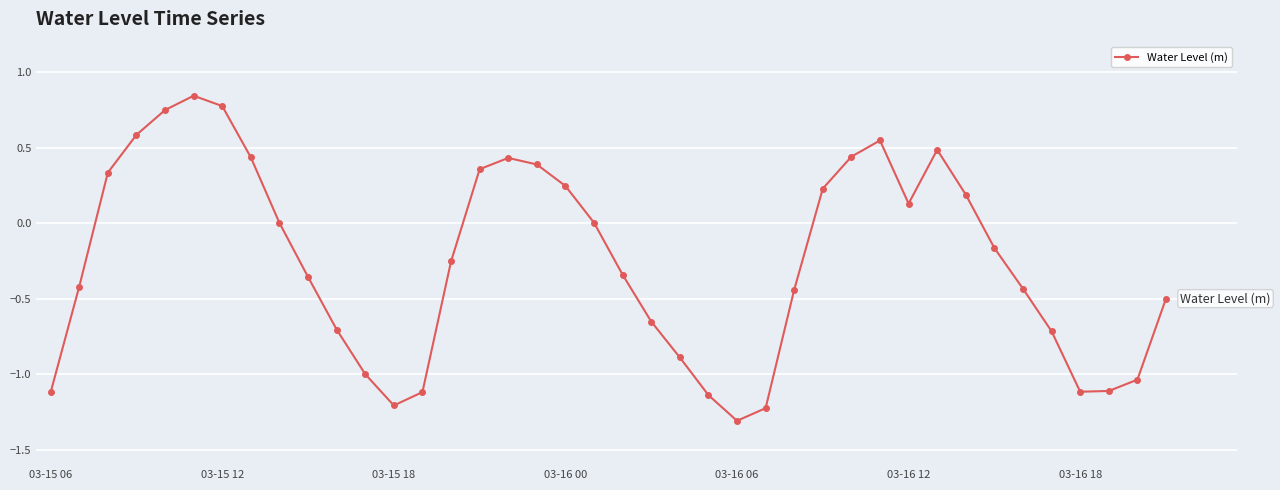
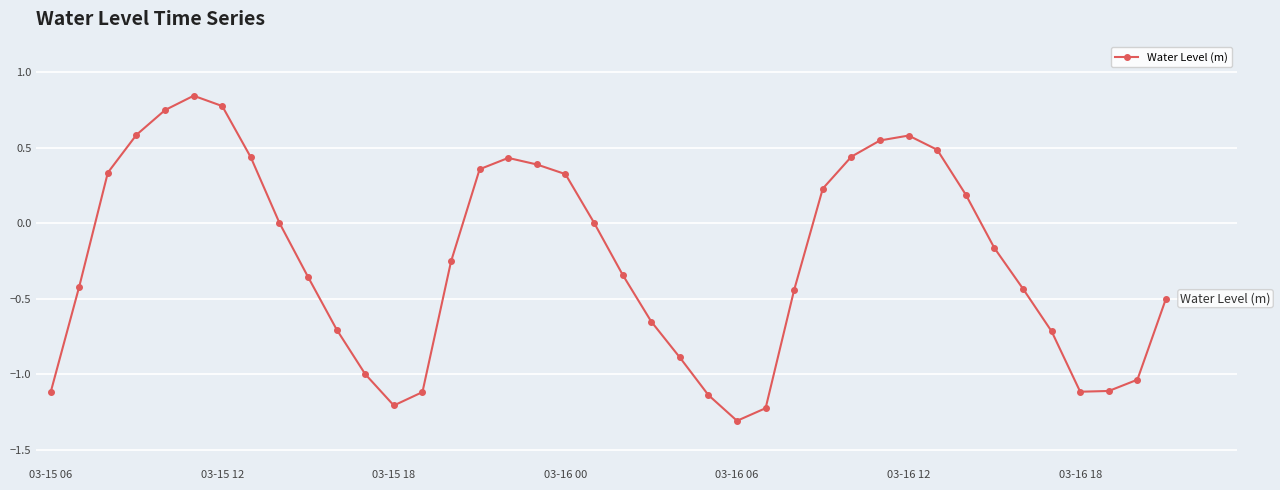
  {
    "03-15 06": -1.12,
    "03-15 12": 0.77,
    "03-15 18": -1.21,
-   "03-16 00": 0.25,
+   "03-16 00": 0.32,
    "03-16 06": -1.31,
-   "03-16 12": 0.13,
+   "03-16 12": 0.58,
    "03-16 18": -1.11
  }
